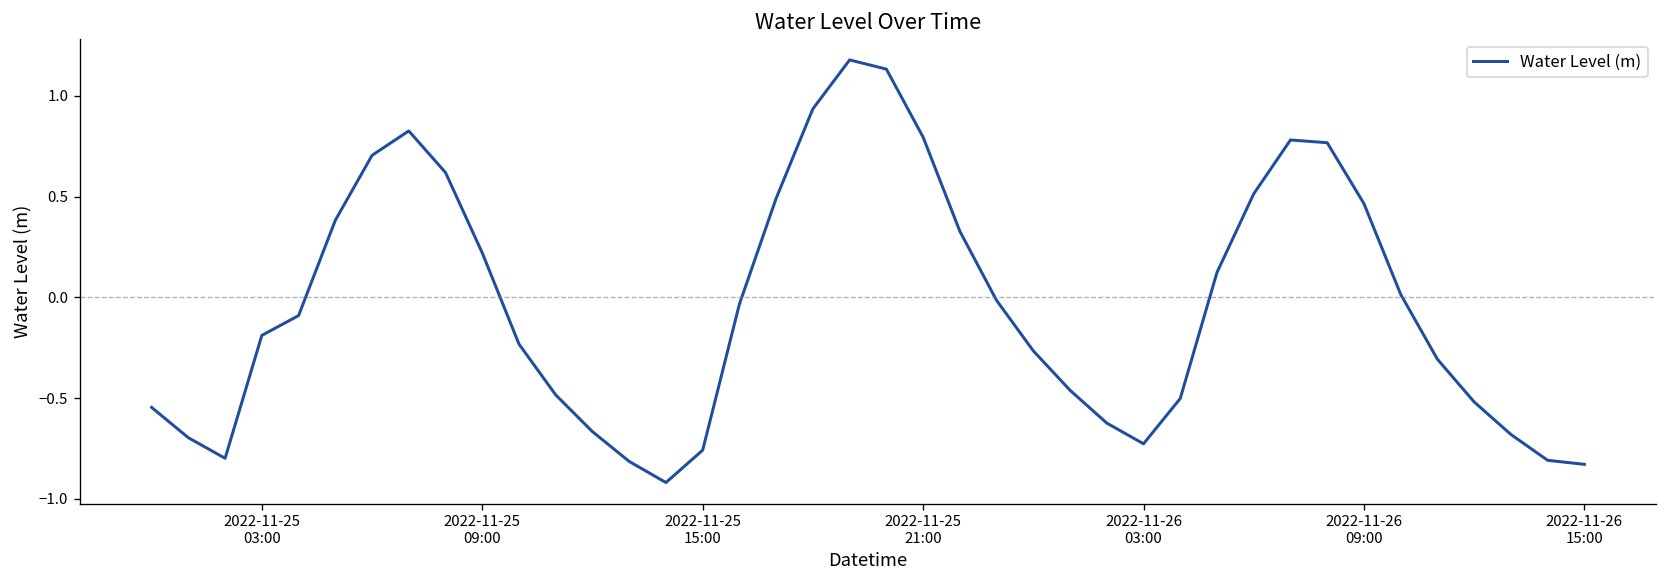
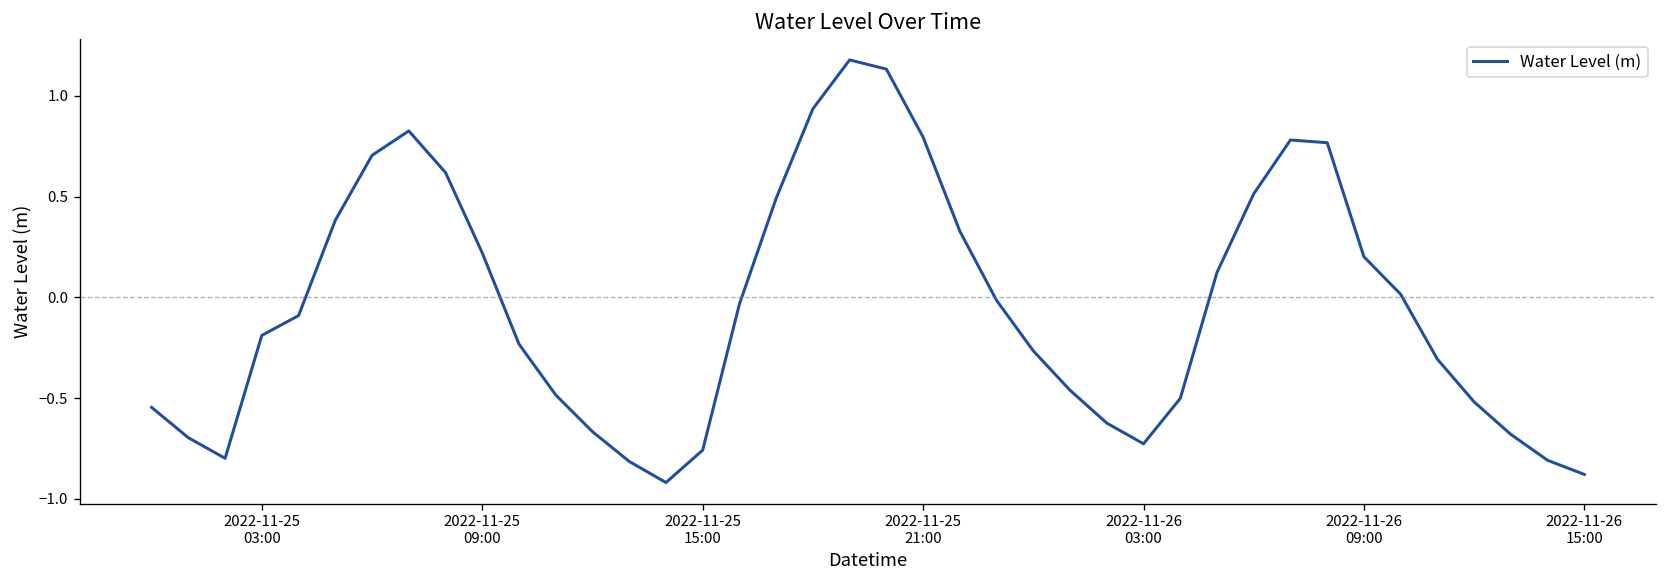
  {
    "2022-11-25 03:00": -0.19,
    "2022-11-25 09:00": 0.22,
    "2022-11-25 15:00": -0.76,
    "2022-11-25 21:00": 0.80,
    "2022-11-26 03:00": -0.73,
-   "2022-11-26 09:00": 0.47,
-   "2022-11-26 15:00": -0.83
+   "2022-11-26 09:00": 0.20,
+   "2022-11-26 15:00": -0.88
  }
